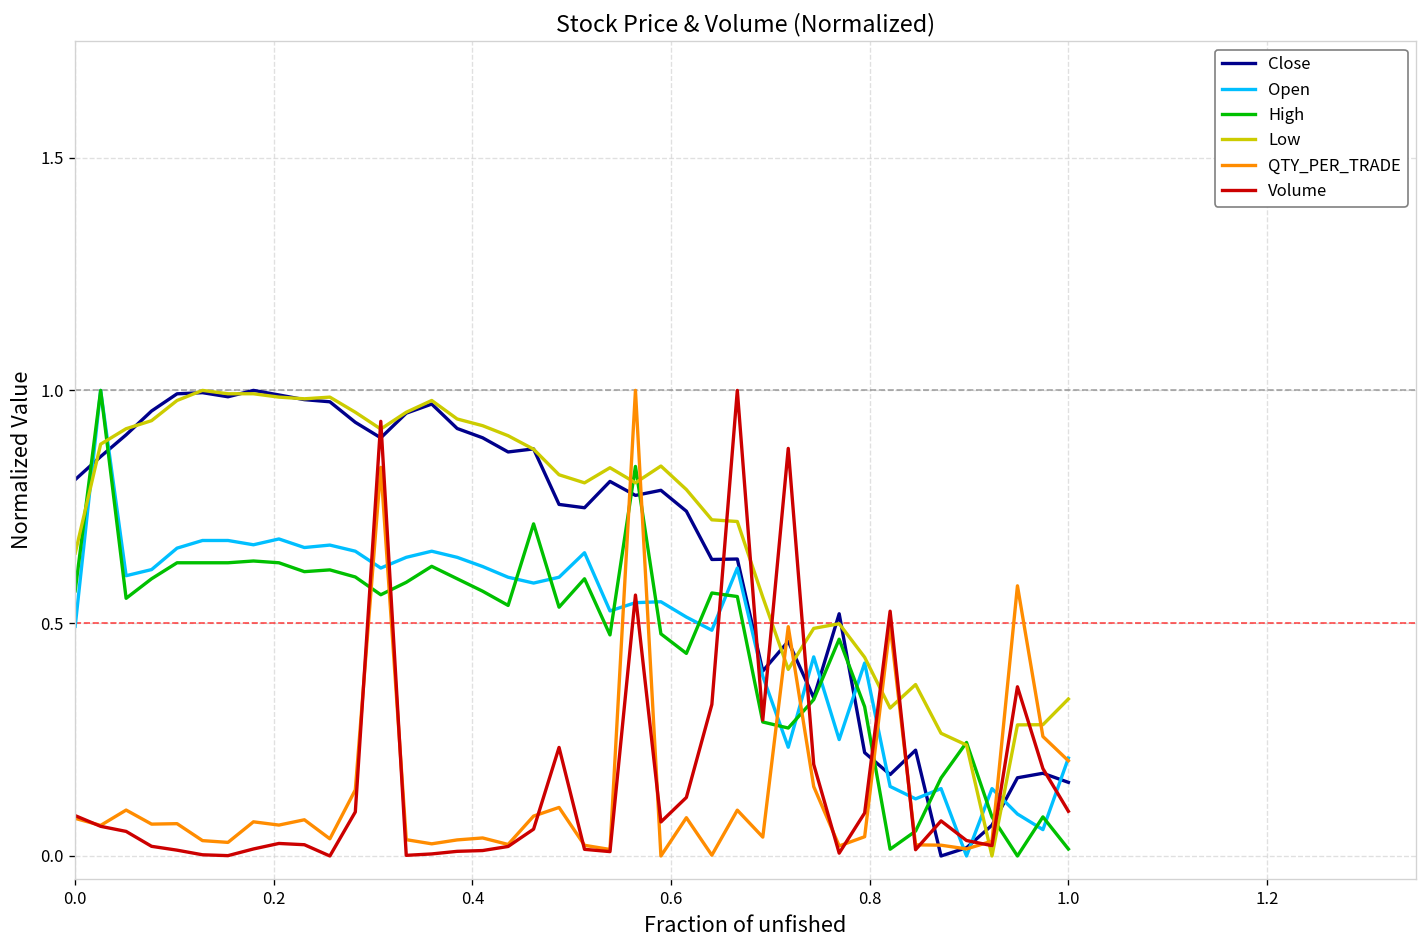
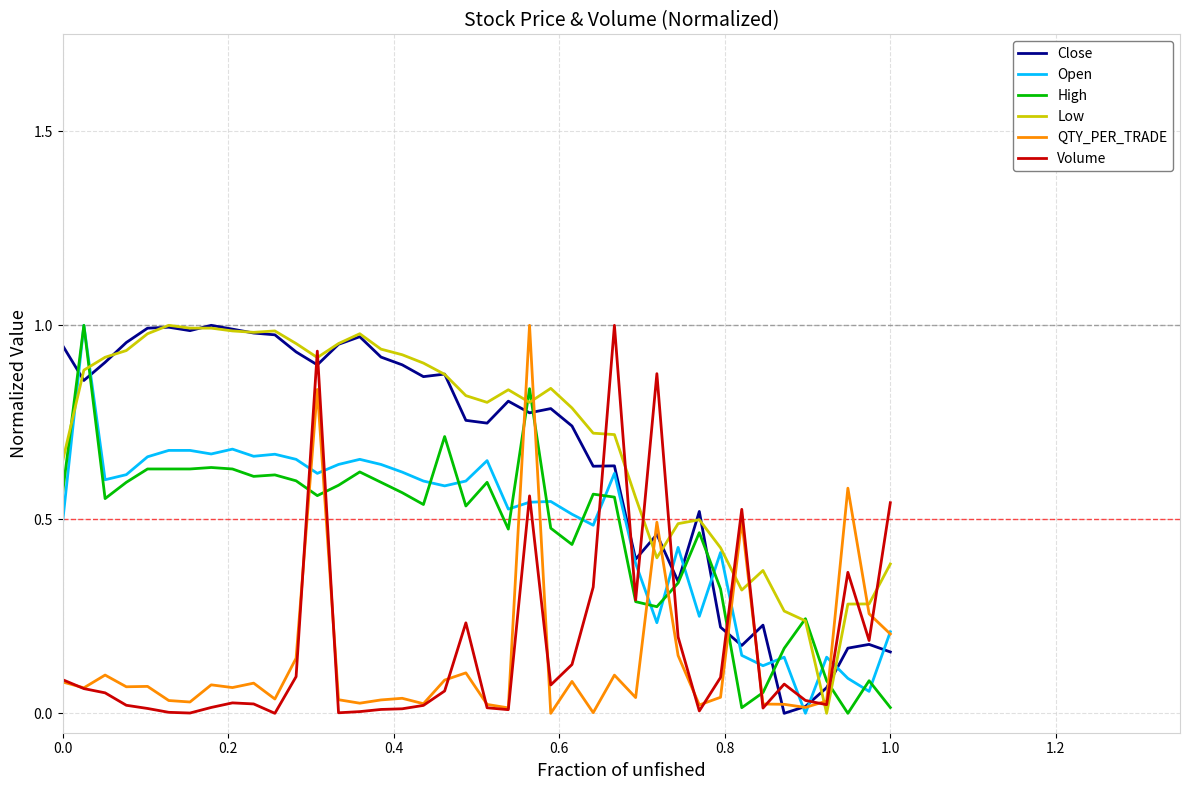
  {
    "Close": {
-     "0.0": 0.81,
+     "0.0": 0.95,
      "1.0": 0.16
    },
    "Open": {
      "0.0": 0.49
    },
    "High": {
      "0.0": 0.57,
      "1.0": 0.01
    },
    "Low": {
      "0.0": 0.65,
-     "1.0": 0.34
+     "1.0": 0.38
    },
    "Volume": {
-     "1.0": 0.10
+     "1.0": 0.54
    }
  }
